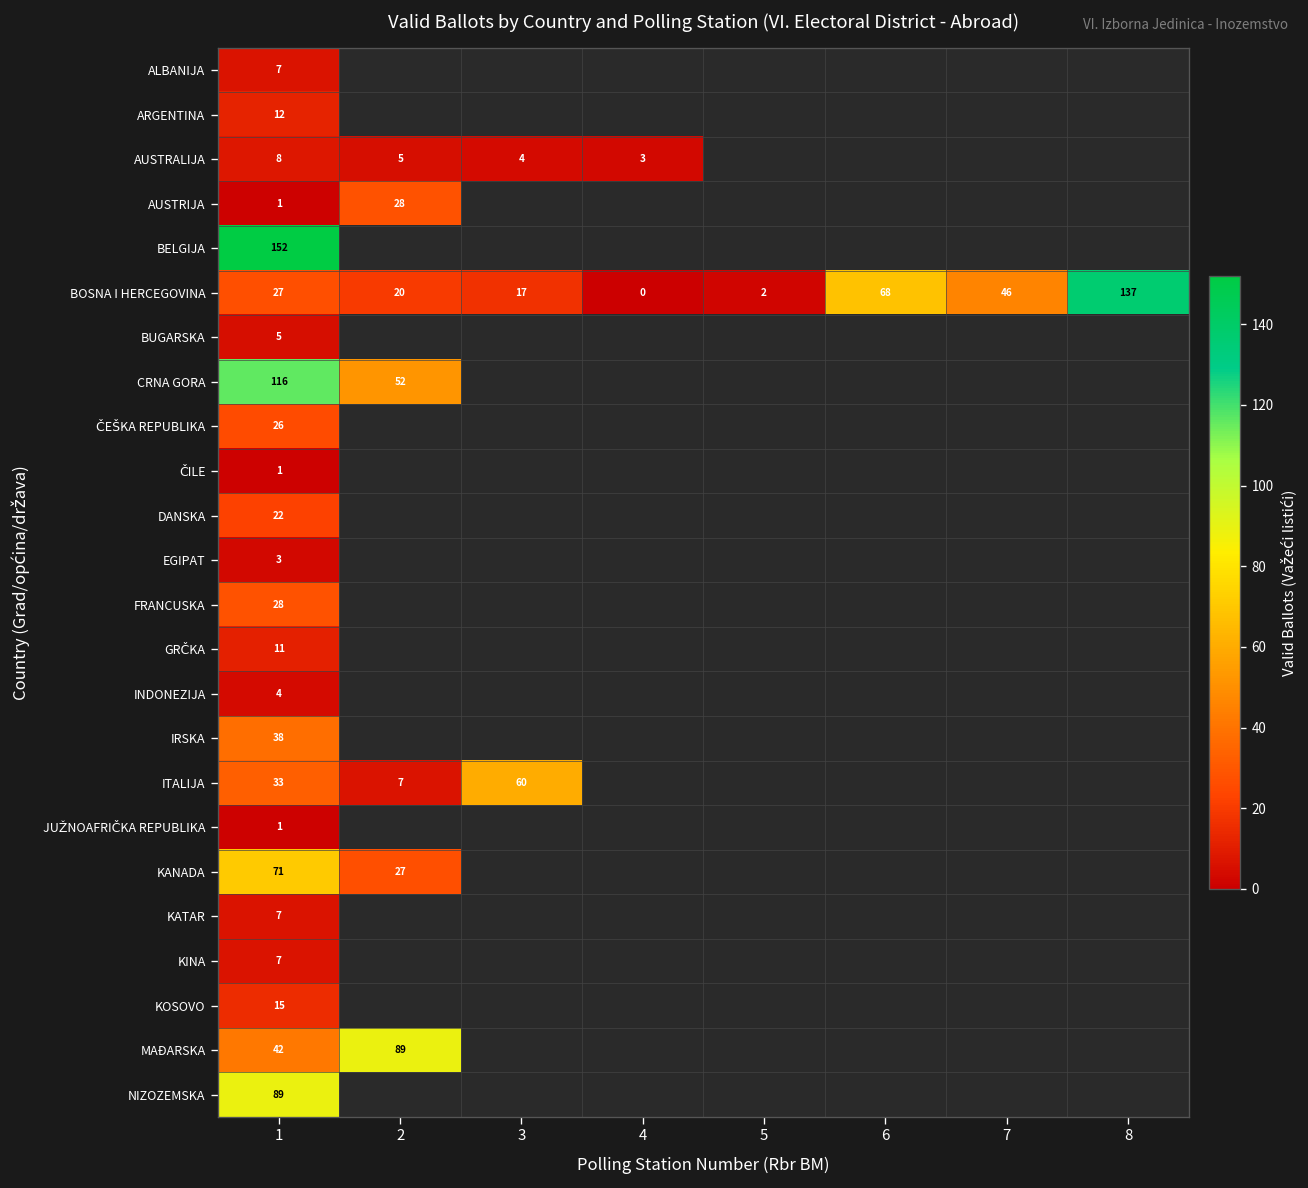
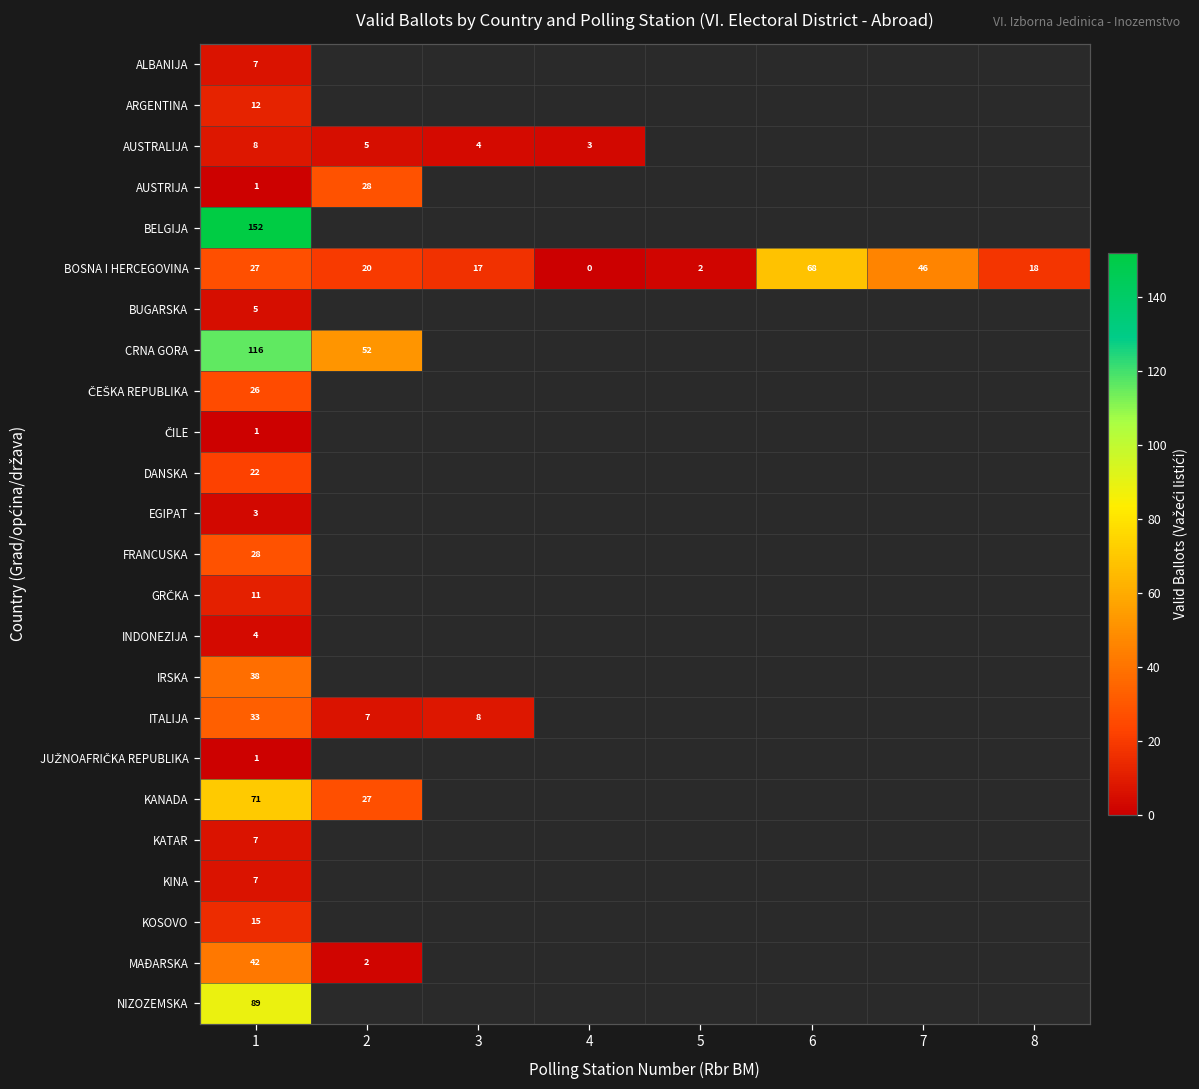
  {
    "ALBANIJA": {
      "1": 7
    },
    "ARGENTINA": {
      "1": 12
    },
    "AUSTRALIJA": {
      "1": 8,
      "2": 5,
      "3": 4,
      "4": 3
    },
    "AUSTRIJA": {
      "1": 1,
      "2": 28
    },
    "BELGIJA": {
      "1": 152
    },
    "BOSNA I HERCEGOVINA": {
      "1": 27,
      "2": 20,
      "3": 17,
      "4": 0,
      "5": 2,
      "6": 68,
      "7": 46,
-     "8": 137
+     "8": 18
    },
    "BUGARSKA": {
      "1": 5
    },
    "CRNA GORA": {
      "1": 116,
      "2": 52
    },
    "ČEŠKA REPUBLIKA": {
      "1": 26
    },
    "ČILE": {
      "1": 1
    },
    "DANSKA": {
      "1": 22
    },
    "EGIPAT": {
      "1": 3
    },
    "FRANCUSKA": {
      "1": 28
    },
    "GRČKA": {
      "1": 11
    },
    "INDONEZIJA": {
      "1": 4
    },
    "IRSKA": {
      "1": 38
    },
    "ITALIJA": {
      "1": 33,
      "2": 7,
-     "3": 60
+     "3": 8
    },
    "JUŽNOAFRIČKA REPUBLIKA": {
      "1": 1
    },
    "KANADA": {
      "1": 71,
      "2": 27
    },
    "KATAR": {
      "1": 7
    },
    "KINA": {
      "1": 7
    },
    "KOSOVO": {
      "1": 15
    },
    "MAĐARSKA": {
      "1": 42,
-     "2": 89
+     "2": 2
    },
    "NIZOZEMSKA": {
      "1": 89
    }
  }
